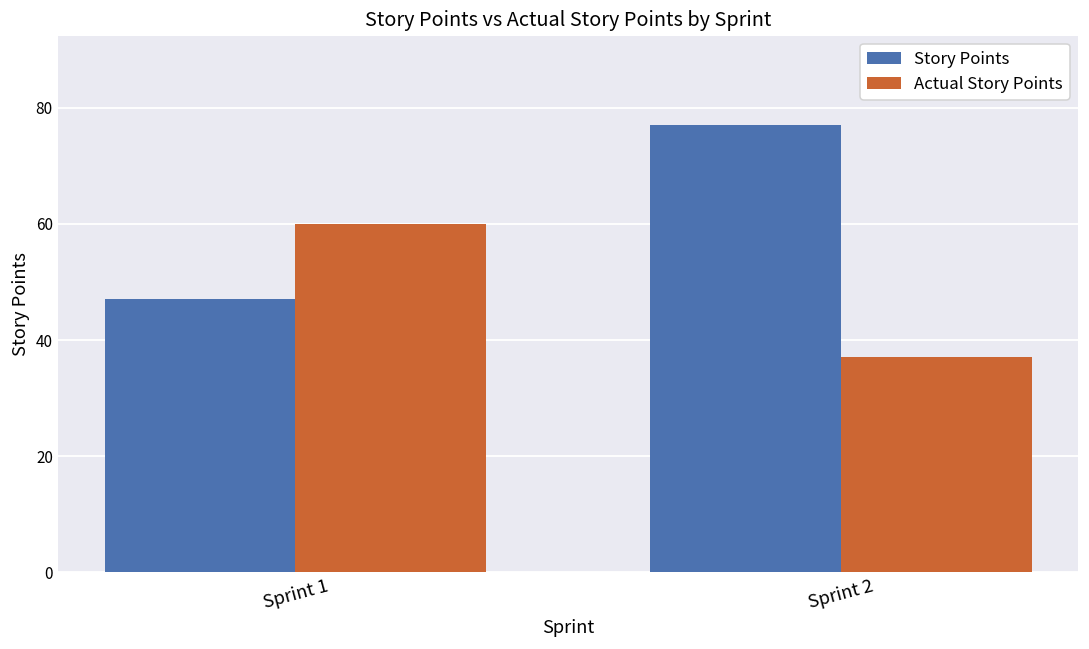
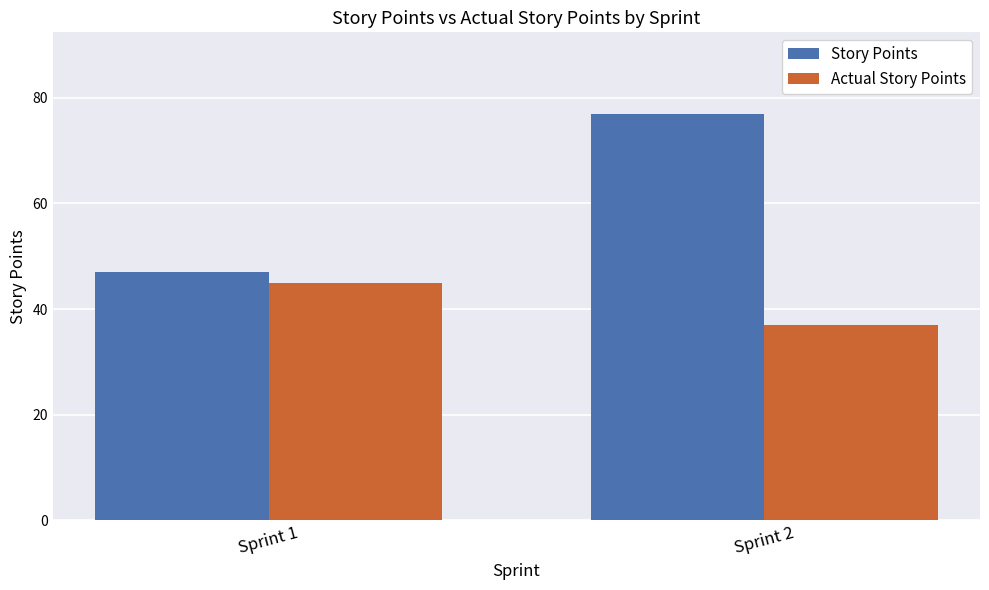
  {
    "Story Points": {
      "Sprint 1": 47,
      "Sprint 2": 77
    },
    "Actual Story Points": {
-     "Sprint 1": 60,
+     "Sprint 1": 45,
      "Sprint 2": 37
    }
  }
